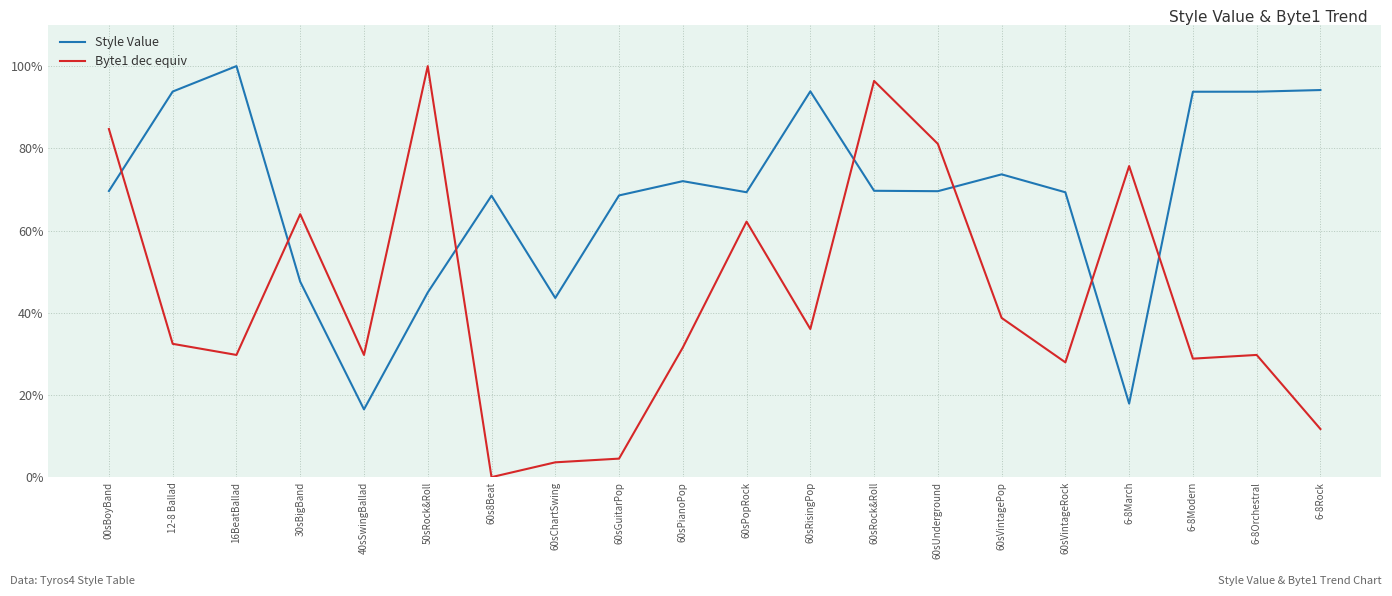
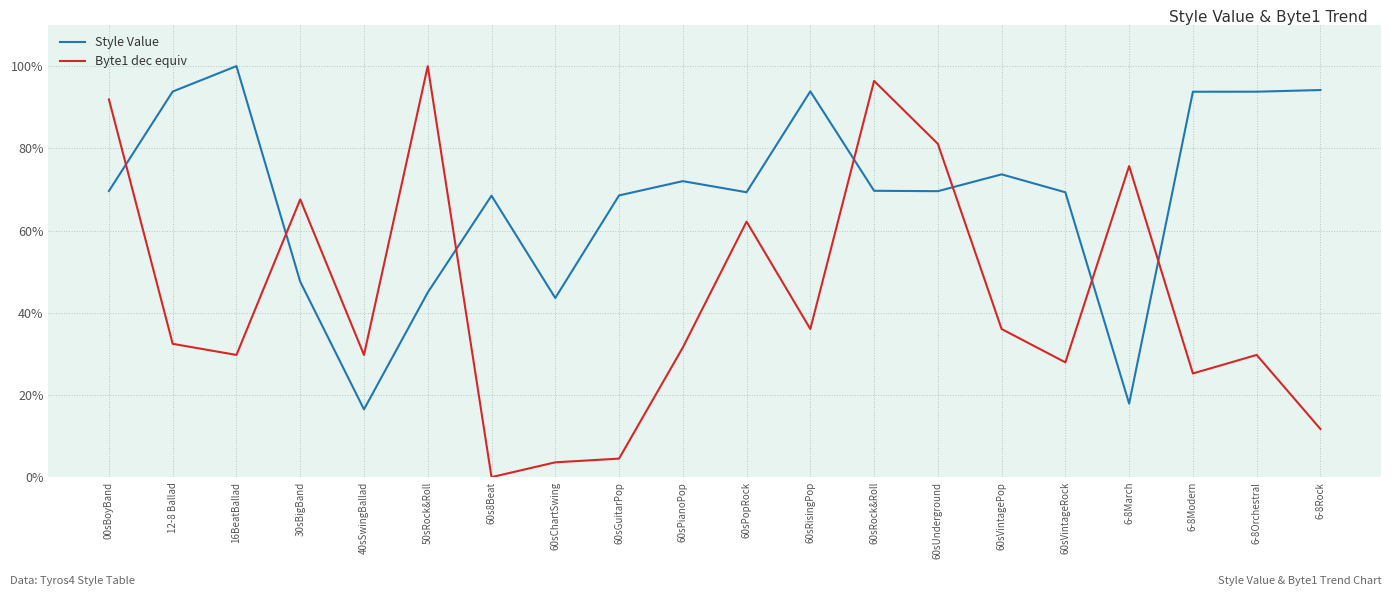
  {
    "Style Value": {
      "00sBoyBand": "70%",
      "12-8 Ballad": "94%",
      "16BeatBallad": "100%",
      "30sBigBand": "48%",
      "40sSwingBallad": "16%",
      "50sRock&Roll": "45%",
      "60s8Beat": "68%",
      "60sChartSwing": "44%",
      "60sGuitarPop": "69%",
      "60sPianoPop": "72%",
      "60sPopRock": "69%",
      "60sRisingPop": "94%",
      "60sRock&Roll": "70%",
      "60sUnderground": "70%",
      "60sVintagePop": "74%",
      "60sVintageRock": "69%",
      "6-8March": "18%",
      "6-8Modern": "94%",
      "6-8Orchestral": "94%",
      "6-8Rock": "94%"
    },
    "Byte1 dec equiv": {
-     "00sBoyBand": "85%",
+     "00sBoyBand": "92%",
      "12-8 Ballad": "32%",
      "16BeatBallad": "30%",
-     "30sBigBand": "64%",
+     "30sBigBand": "68%",
      "40sSwingBallad": "30%",
      "50sRock&Roll": "100%",
      "60s8Beat": "0%",
      "60sChartSwing": "4%",
      "60sGuitarPop": "5%",
      "60sPianoPop": "32%",
      "60sPopRock": "62%",
      "60sRisingPop": "36%",
      "60sRock&Roll": "96%",
      "60sUnderground": "81%",
-     "60sVintagePop": "39%",
+     "60sVintagePop": "36%",
      "60sVintageRock": "28%",
      "6-8March": "76%",
-     "6-8Modern": "29%",
+     "6-8Modern": "25%",
      "6-8Orchestral": "30%",
      "6-8Rock": "12%"
    }
  }
